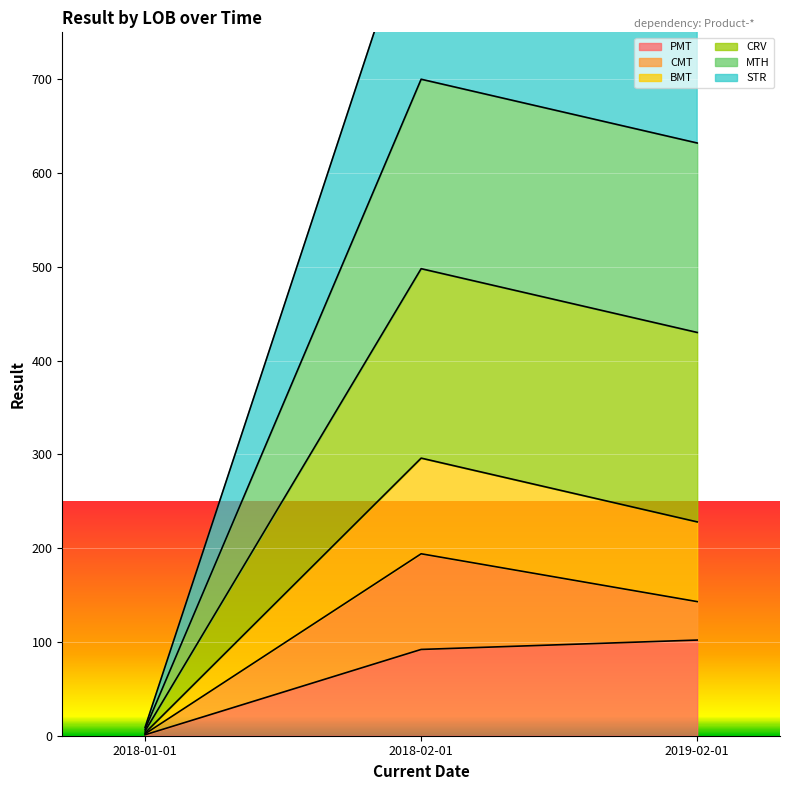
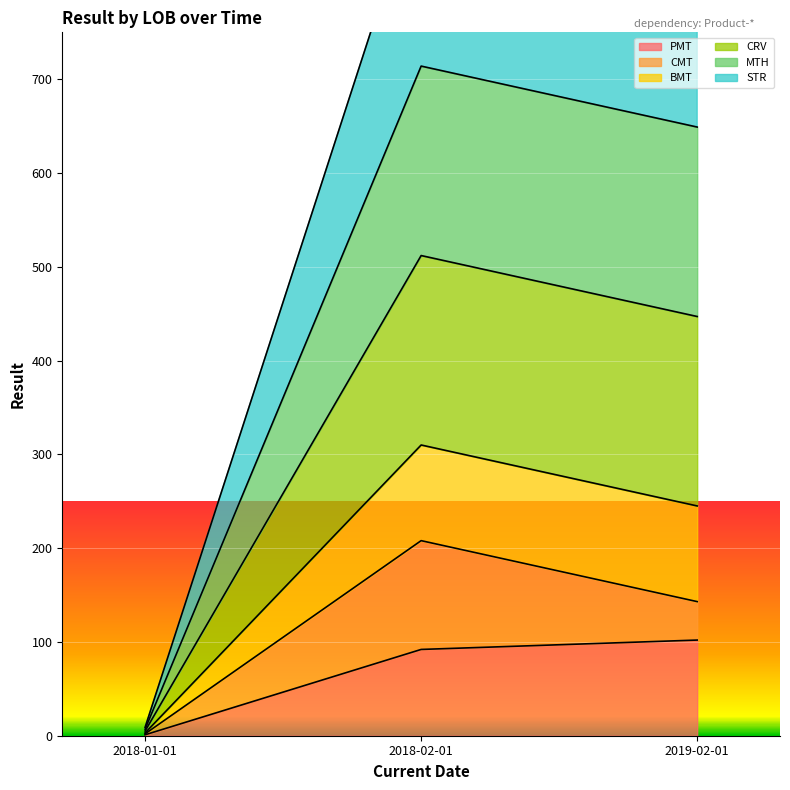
  {
    "PMT": {
      "2018-02-01": 90,
      "2019-02-01": 100
    },
    "CMT": {
-     "2018-02-01": 100,
+     "2018-02-01": 120,
      "2019-02-01": 40
    },
    "BMT": {
      "2018-02-01": 100,
-     "2019-02-01": 90
+     "2019-02-01": 100
    },
    "CRV": {
      "2018-02-01": 200,
      "2019-02-01": 200
    },
    "MTH": {
      "2018-02-01": 200,
      "2019-02-01": 200
    }
  }
